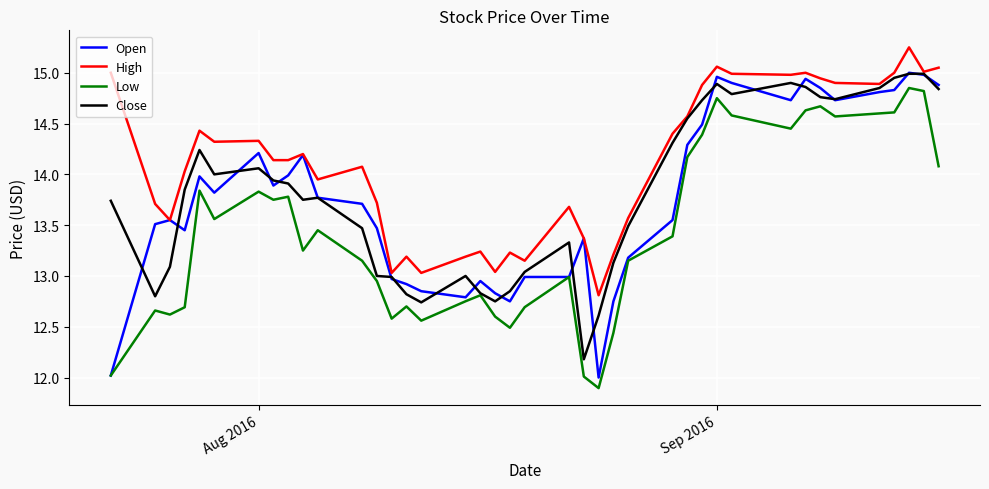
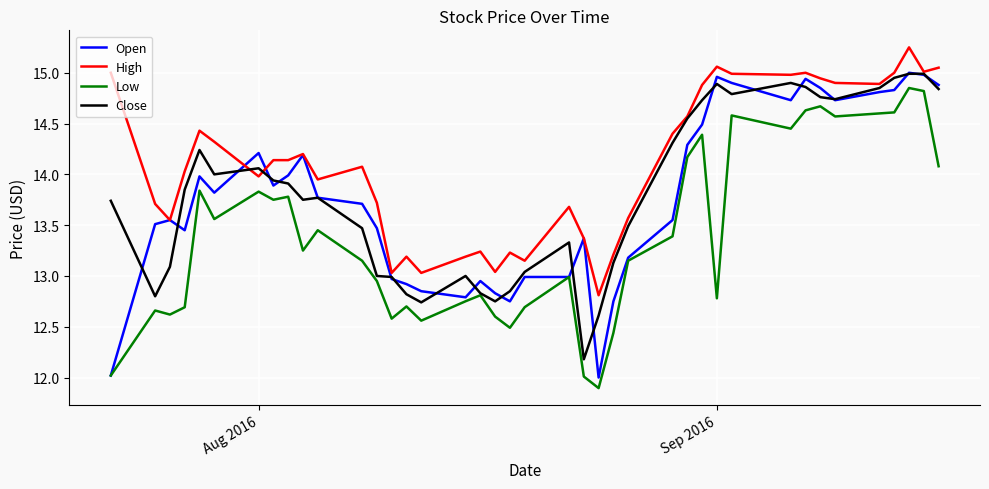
  {
    "Open": {
      "Aug 2016": 14.21,
      "Sep 2016": 14.96
    },
    "High": {
-     "Aug 2016": 14.33,
+     "Aug 2016": 13.98,
      "Sep 2016": 15.06
    },
    "Low": {
      "Aug 2016": 13.83,
-     "Sep 2016": 14.75
+     "Sep 2016": 12.78
    },
    "Close": {
      "Aug 2016": 14.06,
      "Sep 2016": 14.89
    }
  }
